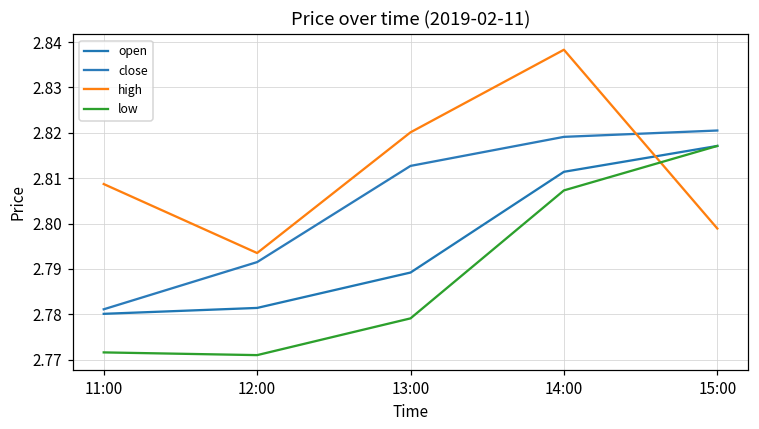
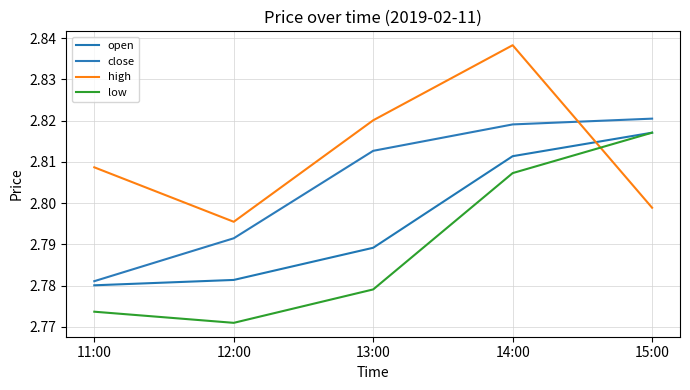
  {
    "high": {
      "11:00": 2.809,
-     "12:00": 2.794,
+     "12:00": 2.796,
      "13:00": 2.820,
      "14:00": 2.838,
      "15:00": 2.799
    },
    "low": {
-     "11:00": 2.772,
+     "11:00": 2.774,
      "12:00": 2.771,
      "13:00": 2.779,
      "14:00": 2.807
    }
  }
